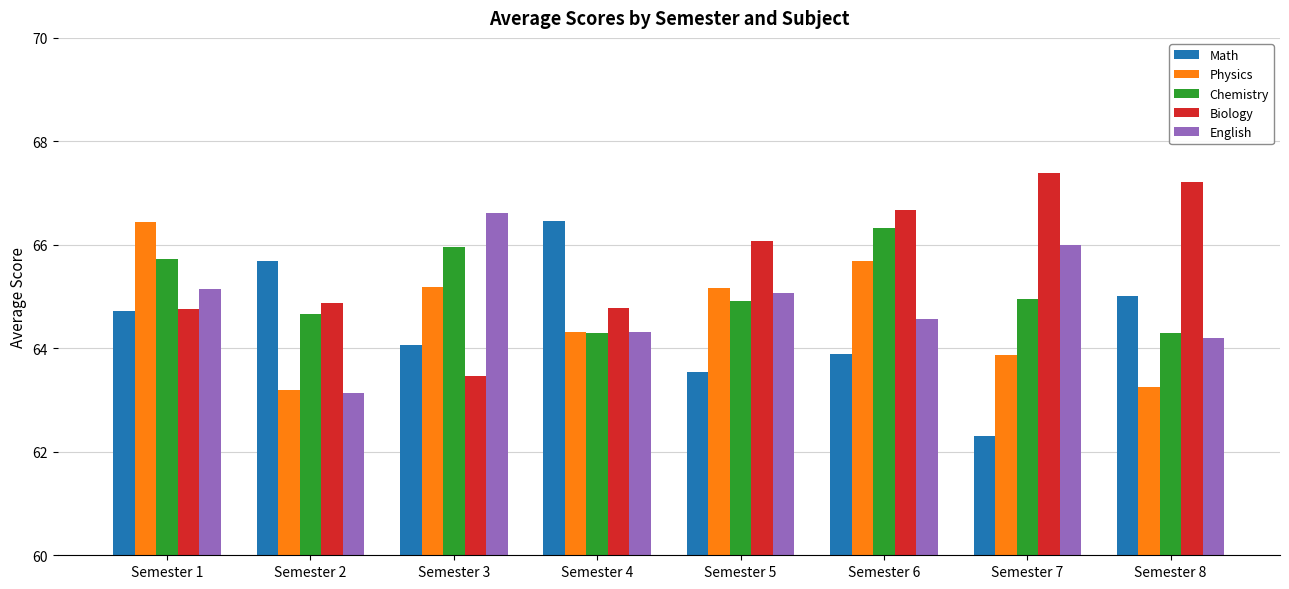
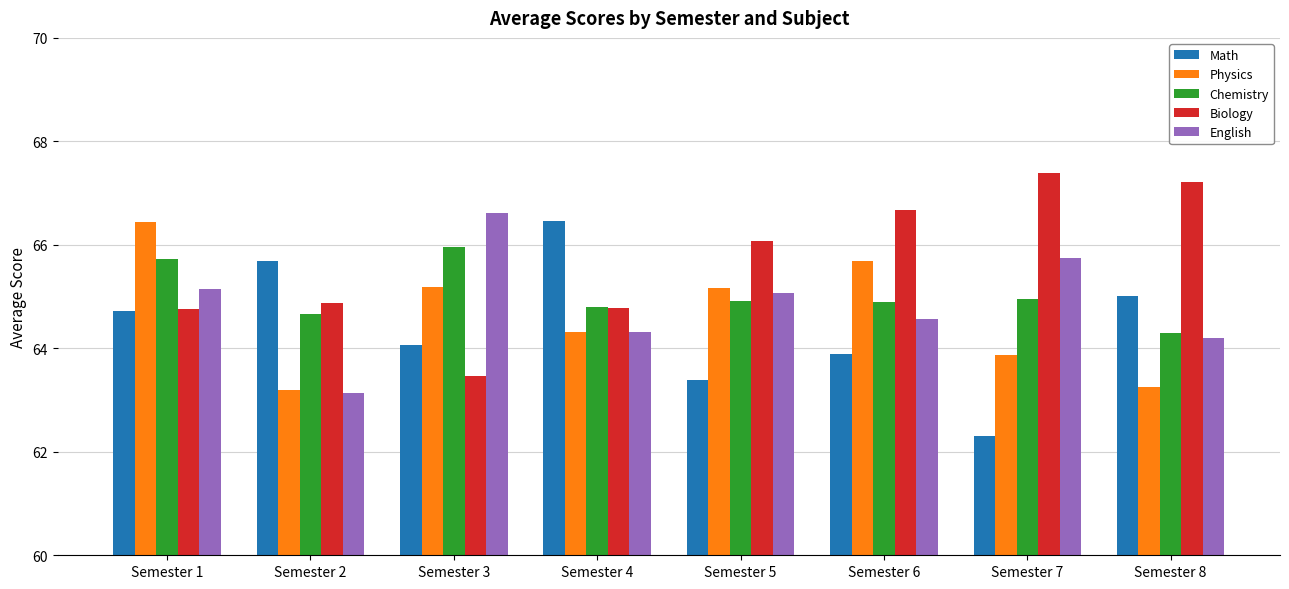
  {
    "Math": {
      "Semester 1": 64.7,
      "Semester 2": 65.7,
      "Semester 3": 64.1,
      "Semester 4": 66.5,
-     "Semester 5": 63.6,
+     "Semester 5": 63.4,
      "Semester 6": 63.9,
      "Semester 7": 62.3,
      "Semester 8": 65.0
    },
    "Physics": {
      "Semester 1": 66.4,
      "Semester 2": 63.2,
      "Semester 3": 65.2,
      "Semester 4": 64.3,
      "Semester 5": 65.2,
      "Semester 6": 65.7,
      "Semester 7": 63.9,
      "Semester 8": 63.2
    },
    "Chemistry": {
      "Semester 1": 65.7,
      "Semester 2": 64.7,
      "Semester 3": 66.0,
-     "Semester 4": 64.3,
+     "Semester 4": 64.8,
      "Semester 5": 64.9,
-     "Semester 6": 66.3,
+     "Semester 6": 64.9,
      "Semester 7": 64.9,
      "Semester 8": 64.3
    },
    "Biology": {
      "Semester 1": 64.8,
      "Semester 2": 64.9,
      "Semester 3": 63.5,
      "Semester 4": 64.8,
      "Semester 5": 66.1,
      "Semester 6": 66.7,
      "Semester 7": 67.4,
      "Semester 8": 67.2
    },
    "English": {
      "Semester 1": 65.2,
      "Semester 2": 63.1,
      "Semester 3": 66.6,
      "Semester 4": 64.3,
      "Semester 5": 65.1,
      "Semester 6": 64.6,
-     "Semester 7": 66.0,
+     "Semester 7": 65.7,
      "Semester 8": 64.2
    }
  }
